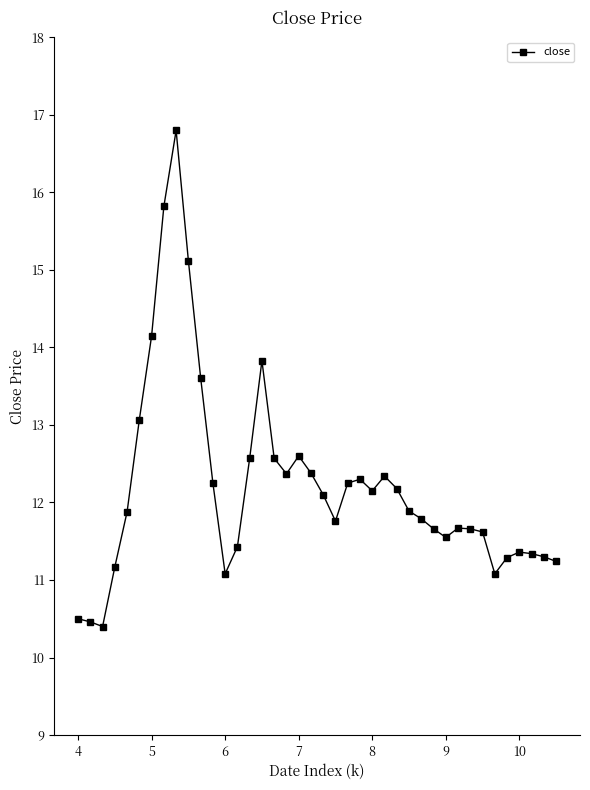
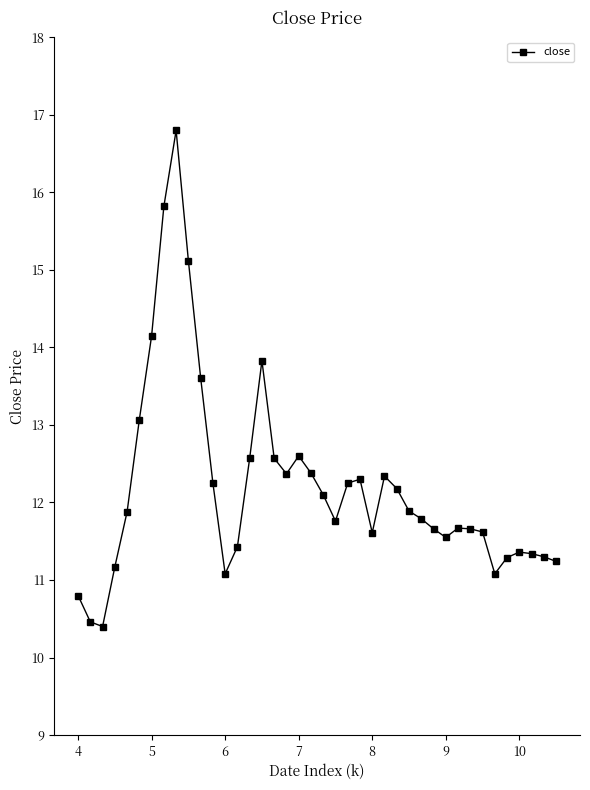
  {
-   "4": 10.5,
+   "4": 10.8,
    "5": 14.2,
    "6": 11.1,
    "7": 12.6,
-   "8": 12.2,
+   "8": 11.6,
    "9": 11.6,
    "10": 11.4
  }
